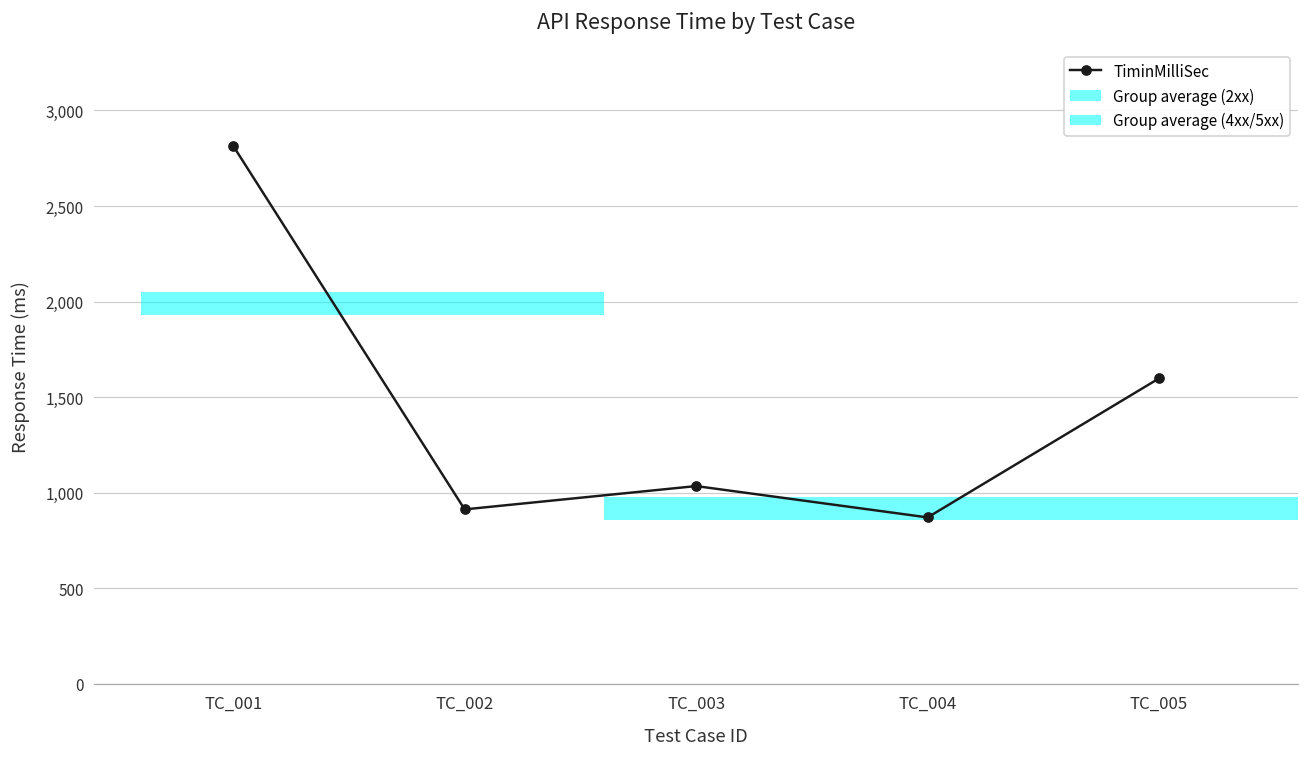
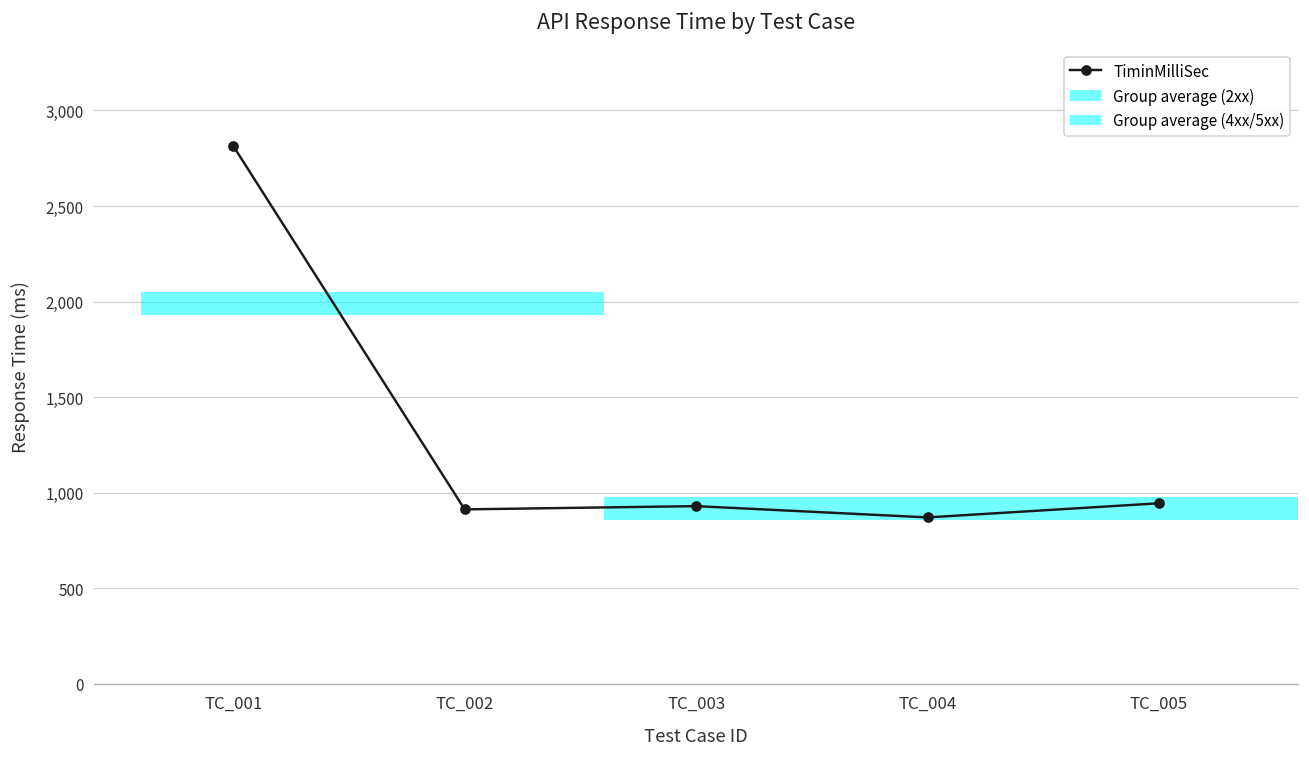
  {
    "TiminMilliSec": {
      "TC_001": "2,820",
      "TC_002": "910",
-     "TC_003": "1,030",
+     "TC_003": "930",
      "TC_004": "870",
-     "TC_005": "1,600"
+     "TC_005": "940"
    }
  }
